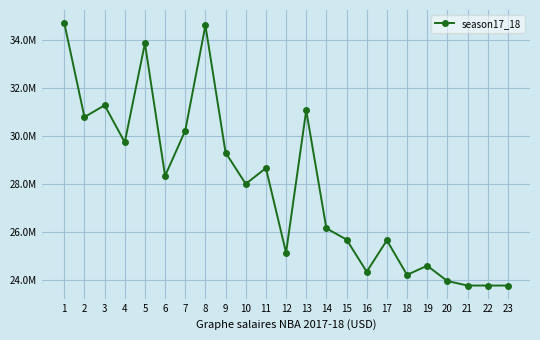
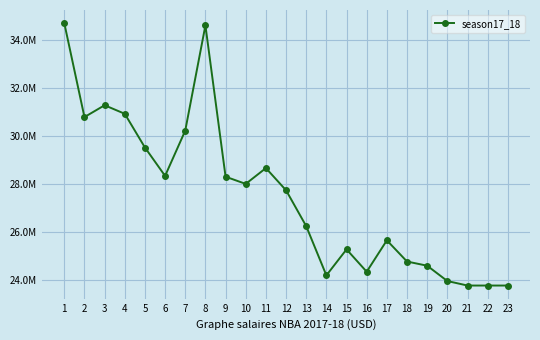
  {
    "1": 34700000,
    "2": 30800000,
    "3": 31300000,
-   "4": 29700000,
-   "5": 33800000,
+   "4": 30900000,
+   "5": 29500000,
    "6": 28300000,
    "7": 30200000,
    "8": 34600000,
-   "9": 29300000,
+   "9": 28300000,
    "10": 28000000,
    "11": 28700000,
-   "12": 25100000,
-   "13": 31100000,
-   "14": 26200000,
-   "15": 25700000,
+   "12": 27700000,
+   "13": 26200000,
+   "14": 24200000,
+   "15": 25300000,
    "16": 24300000,
    "17": 25700000,
-   "18": 24200000,
+   "18": 24800000,
    "19": 24600000,
    "20": 24000000,
    "21": 23800000,
    "22": 23800000,
    "23": 23800000
  }
